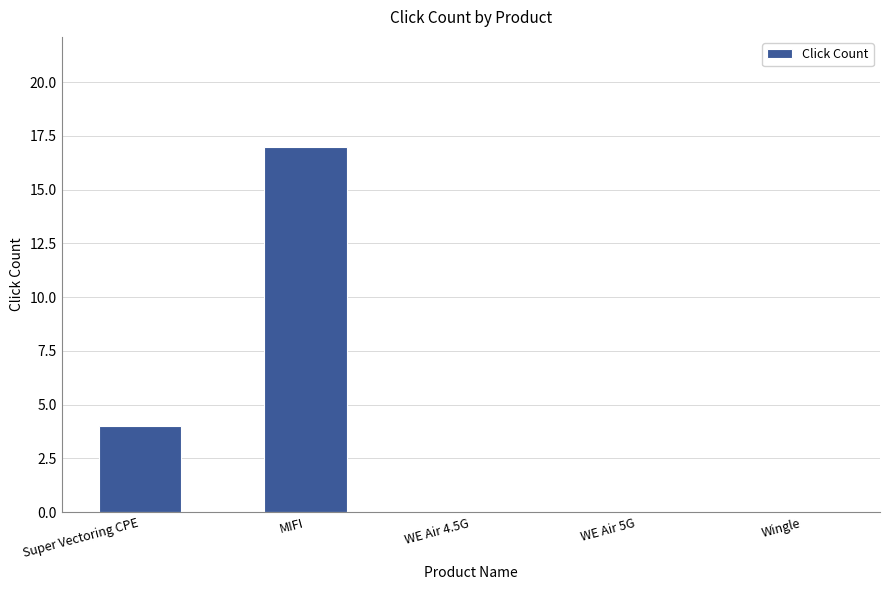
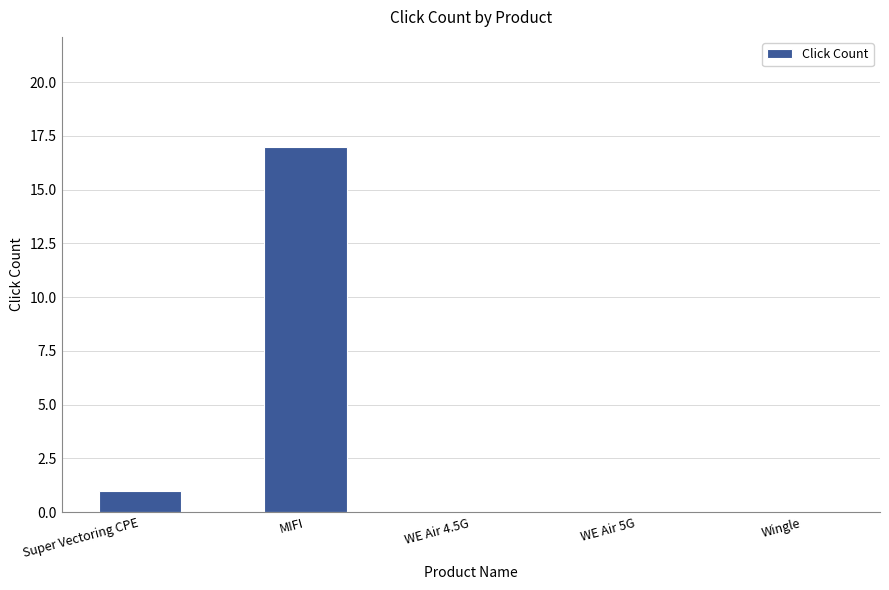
  {
-   "Super Vectoring CPE": 4,
+   "Super Vectoring CPE": 1,
    "MIFI": 17,
    "WE Air 4.5G": 0,
    "WE Air 5G": 0,
    "Wingle": 0
  }
